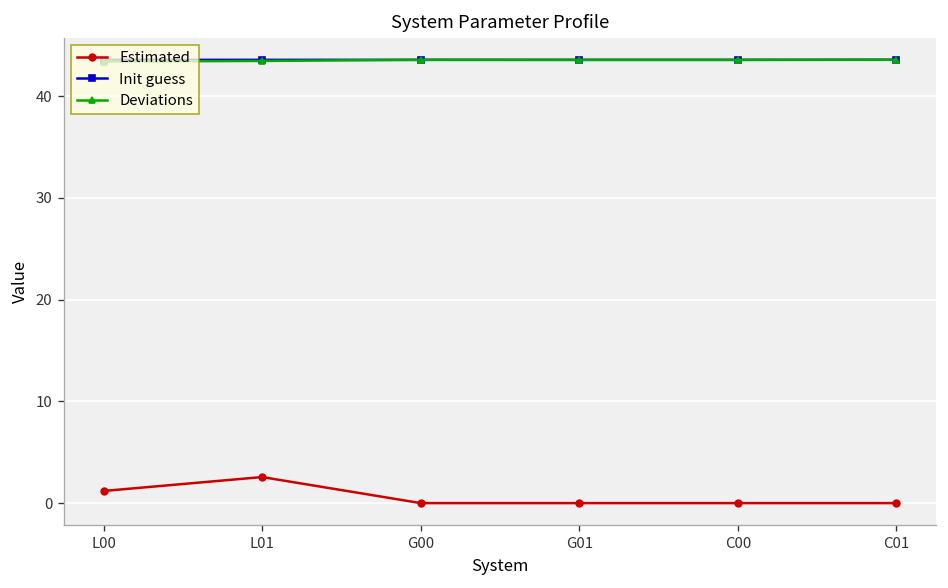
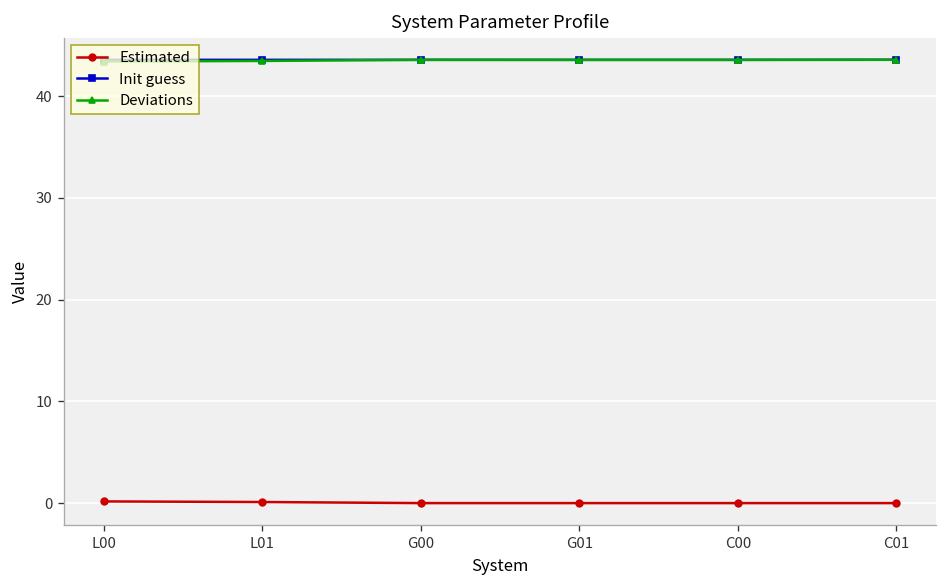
  {
    "Estimated": {
-     "L00": 1,
-     "L01": 3,
+     "L00": 0,
+     "L01": 0,
      "G00": 0,
      "G01": 0,
      "C00": 0,
      "C01": 0
    }
  }
